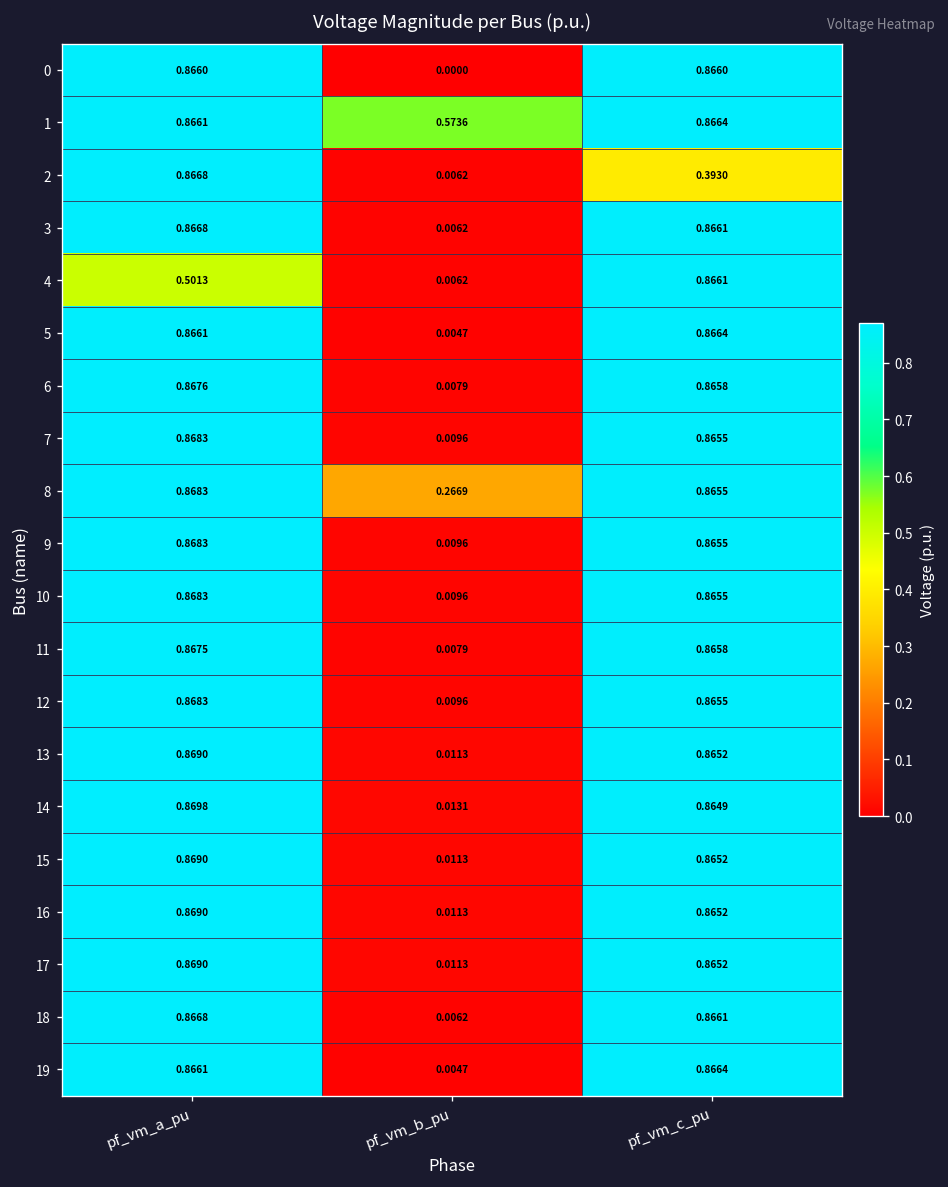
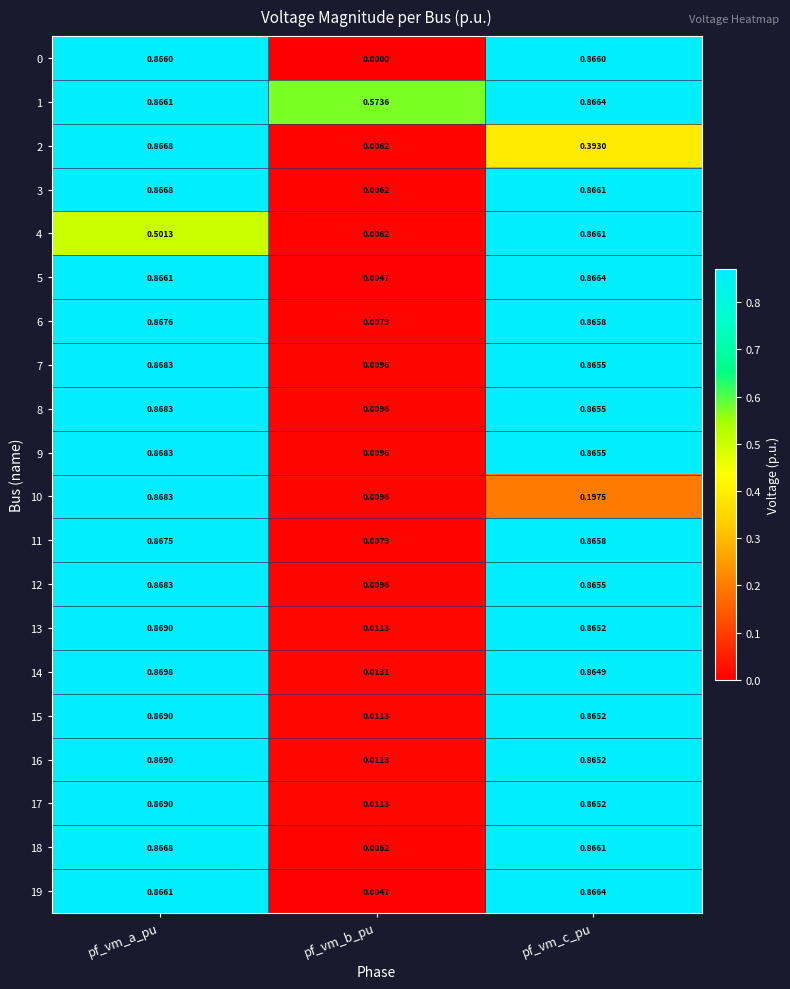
  {
    "0": {
      "pf_vm_a_pu": 0.8660,
      "pf_vm_b_pu": 0.0000,
      "pf_vm_c_pu": 0.8660
    },
    "1": {
      "pf_vm_a_pu": 0.8661,
      "pf_vm_b_pu": 0.5736,
      "pf_vm_c_pu": 0.8664
    },
    "2": {
      "pf_vm_a_pu": 0.8668,
      "pf_vm_b_pu": 0.0062,
      "pf_vm_c_pu": 0.3930
    },
    "3": {
      "pf_vm_a_pu": 0.8668,
      "pf_vm_b_pu": 0.0062,
      "pf_vm_c_pu": 0.8661
    },
    "4": {
      "pf_vm_a_pu": 0.5013,
      "pf_vm_b_pu": 0.0062,
      "pf_vm_c_pu": 0.8661
    },
    "5": {
      "pf_vm_a_pu": 0.8661,
      "pf_vm_b_pu": 0.0047,
      "pf_vm_c_pu": 0.8664
    },
    "6": {
      "pf_vm_a_pu": 0.8676,
      "pf_vm_b_pu": 0.0079,
      "pf_vm_c_pu": 0.8658
    },
    "7": {
      "pf_vm_a_pu": 0.8683,
      "pf_vm_b_pu": 0.0096,
      "pf_vm_c_pu": 0.8655
    },
    "8": {
      "pf_vm_a_pu": 0.8683,
-     "pf_vm_b_pu": 0.2669,
+     "pf_vm_b_pu": 0.0096,
      "pf_vm_c_pu": 0.8655
    },
    "9": {
      "pf_vm_a_pu": 0.8683,
      "pf_vm_b_pu": 0.0096,
      "pf_vm_c_pu": 0.8655
    },
    "10": {
      "pf_vm_a_pu": 0.8683,
      "pf_vm_b_pu": 0.0096,
-     "pf_vm_c_pu": 0.8655
+     "pf_vm_c_pu": 0.1975
    },
    "11": {
      "pf_vm_a_pu": 0.8675,
      "pf_vm_b_pu": 0.0079,
      "pf_vm_c_pu": 0.8658
    },
    "12": {
      "pf_vm_a_pu": 0.8683,
      "pf_vm_b_pu": 0.0096,
      "pf_vm_c_pu": 0.8655
    },
    "13": {
      "pf_vm_a_pu": 0.8690,
      "pf_vm_b_pu": 0.0113,
      "pf_vm_c_pu": 0.8652
    },
    "14": {
      "pf_vm_a_pu": 0.8698,
      "pf_vm_b_pu": 0.0131,
      "pf_vm_c_pu": 0.8649
    },
    "15": {
      "pf_vm_a_pu": 0.8690,
      "pf_vm_b_pu": 0.0113,
      "pf_vm_c_pu": 0.8652
    },
    "16": {
      "pf_vm_a_pu": 0.8690,
      "pf_vm_b_pu": 0.0113,
      "pf_vm_c_pu": 0.8652
    },
    "17": {
      "pf_vm_a_pu": 0.8690,
      "pf_vm_b_pu": 0.0113,
      "pf_vm_c_pu": 0.8652
    },
    "18": {
      "pf_vm_a_pu": 0.8668,
      "pf_vm_b_pu": 0.0062,
      "pf_vm_c_pu": 0.8661
    },
    "19": {
      "pf_vm_a_pu": 0.8661,
      "pf_vm_b_pu": 0.0047,
      "pf_vm_c_pu": 0.8664
    }
  }
